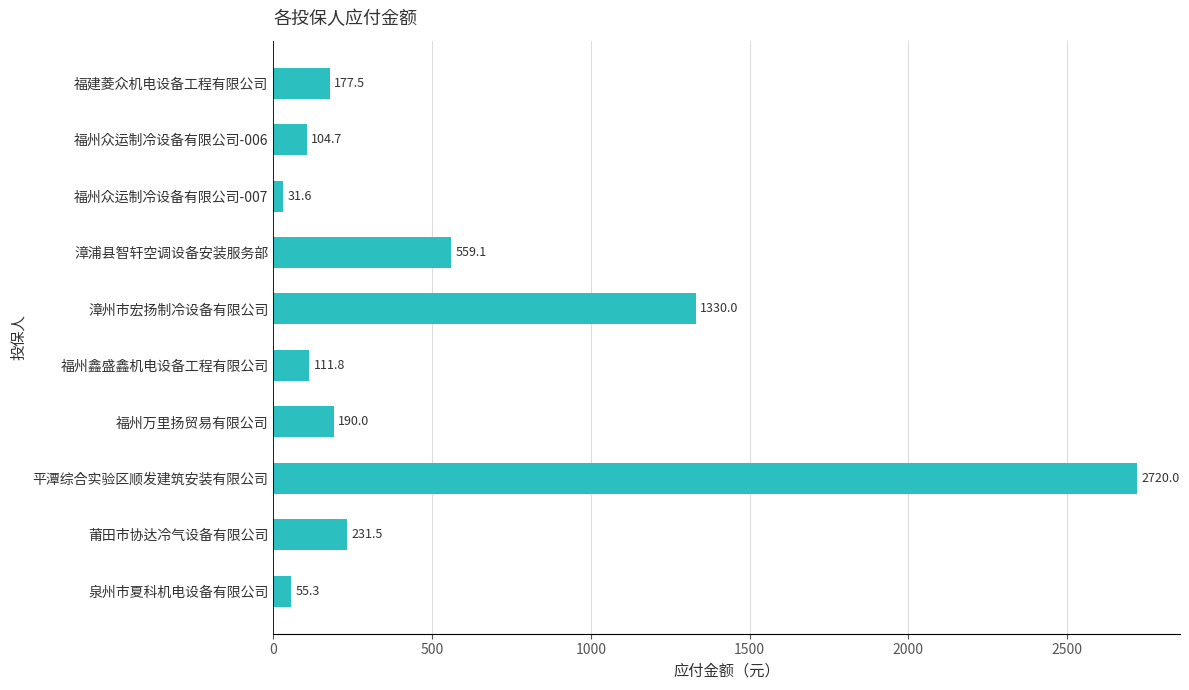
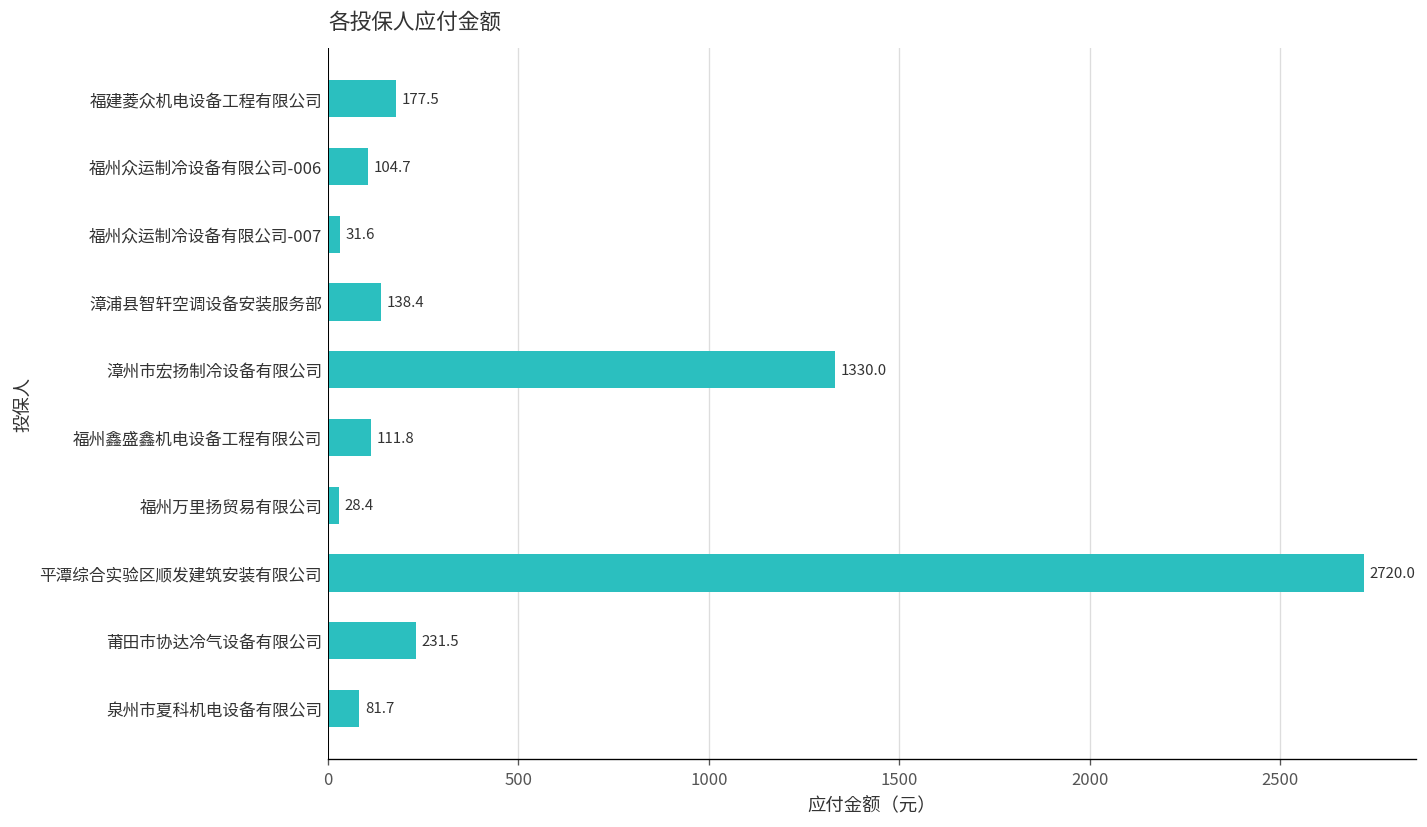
  {
    "福建菱众机电设备工程有限公司": 177.5,
    "福州众运制冷设备有限公司-006": 104.7,
    "福州众运制冷设备有限公司-007": 31.6,
-   "漳浦县智轩空调设备安装服务部": 559.1,
+   "漳浦县智轩空调设备安装服务部": 138.4,
    "漳州市宏扬制冷设备有限公司": 1330.0,
    "福州鑫盛鑫机电设备工程有限公司": 111.8,
-   "福州万里扬贸易有限公司": 190.0,
+   "福州万里扬贸易有限公司": 28.4,
    "平潭综合实验区顺发建筑安装有限公司": 2720.0,
    "莆田市协达冷气设备有限公司": 231.5,
-   "泉州市夏科机电设备有限公司": 55.3
+   "泉州市夏科机电设备有限公司": 81.7
  }
